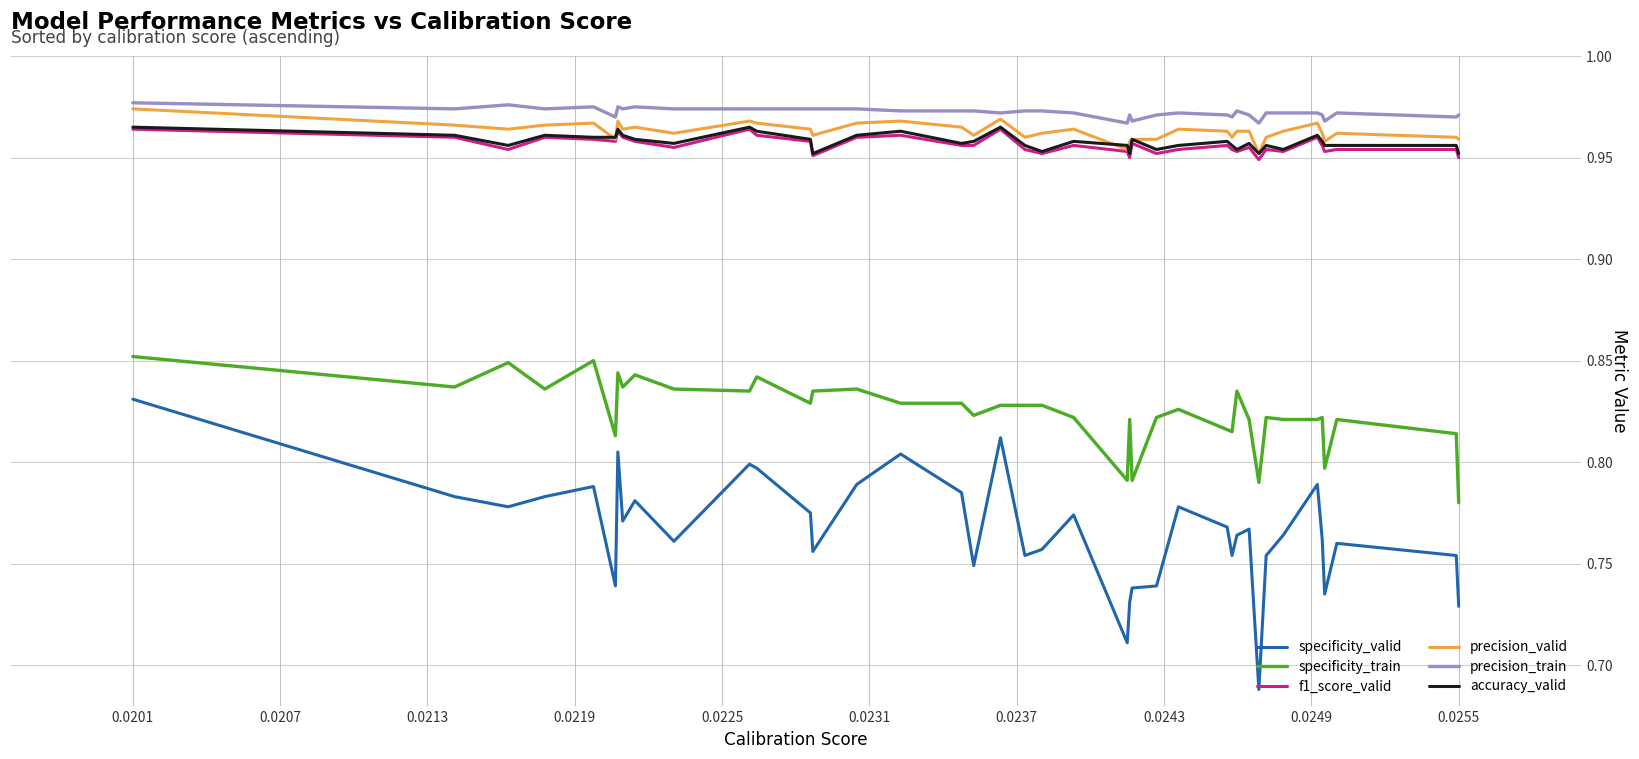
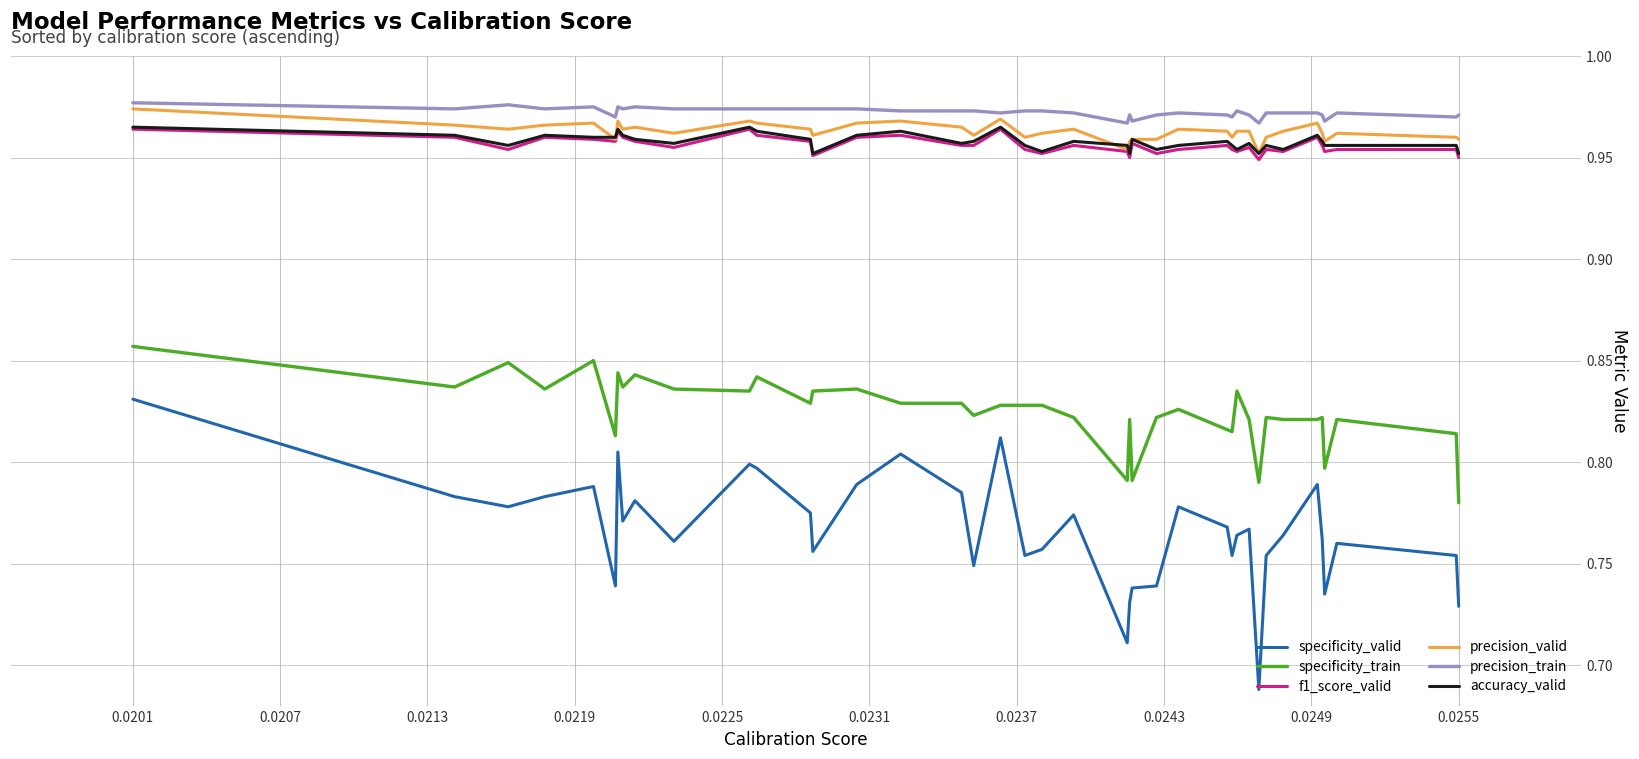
  {
    "specificity_valid": {
      "0.0201": 0.831,
      "0.0255": 0.729
    },
    "specificity_train": {
-     "0.0201": 0.852,
+     "0.0201": 0.857,
      "0.0255": 0.780
    },
    "f1_score_valid": {
      "0.0255": 0.950
    },
    "precision_valid": {
      "0.0201": 0.974,
      "0.0255": 0.959
    },
    "precision_train": {
      "0.0201": 0.977,
      "0.0255": 0.971
    },
    "accuracy_valid": {
      "0.0255": 0.952
    }
  }
